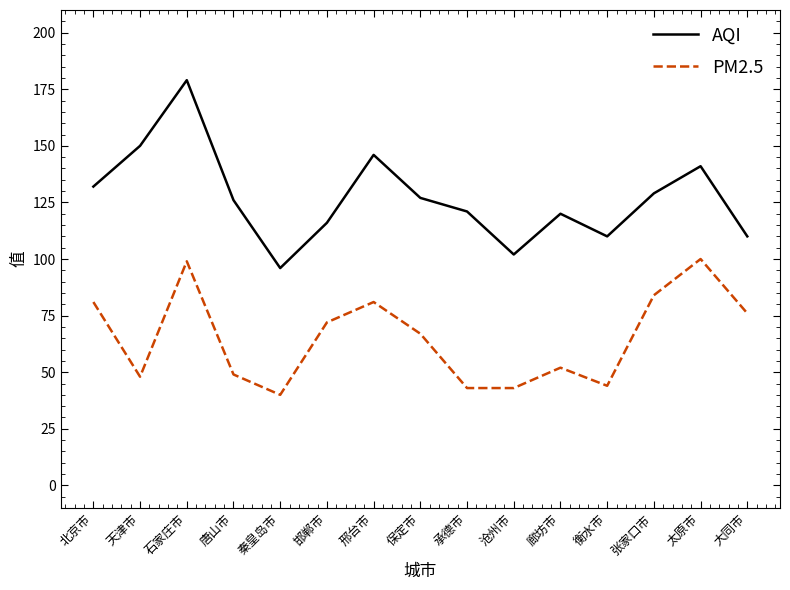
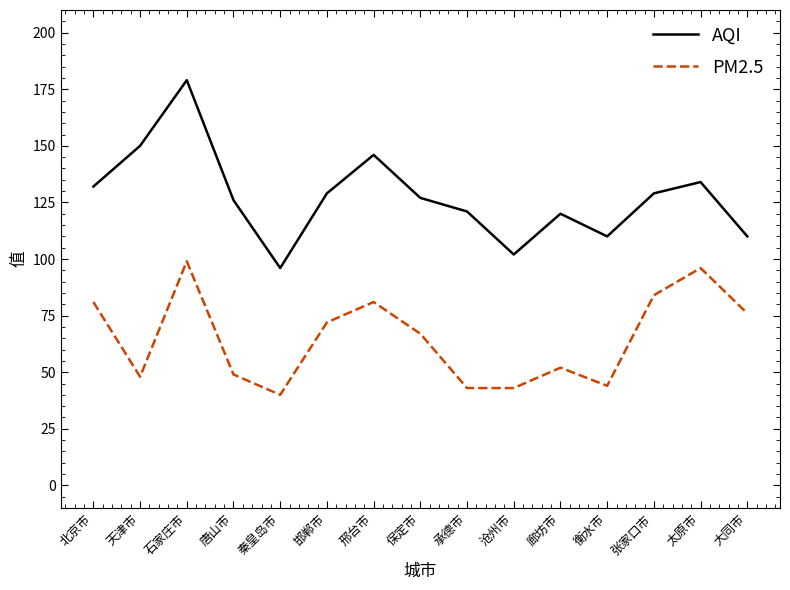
  {
    "AQI": {
      "北京市": 132,
      "天津市": 150,
      "石家庄市": 179,
      "唐山市": 126,
      "秦皇岛市": 96,
-     "邯郸市": 116,
+     "邯郸市": 129,
      "邢台市": 146,
      "保定市": 127,
      "承德市": 121,
      "沧州市": 102,
      "廊坊市": 120,
      "衡水市": 110,
      "张家口市": 129,
-     "太原市": 141,
+     "太原市": 134,
      "大同市": 110
    },
    "PM2.5": {
      "北京市": 81,
      "天津市": 48,
      "石家庄市": 99,
      "唐山市": 49,
      "秦皇岛市": 40,
      "邯郸市": 72,
      "邢台市": 81,
      "保定市": 67,
      "承德市": 43,
      "沧州市": 43,
      "廊坊市": 52,
      "衡水市": 44,
      "张家口市": 84,
-     "太原市": 100,
+     "太原市": 96,
      "大同市": 76
    }
  }
